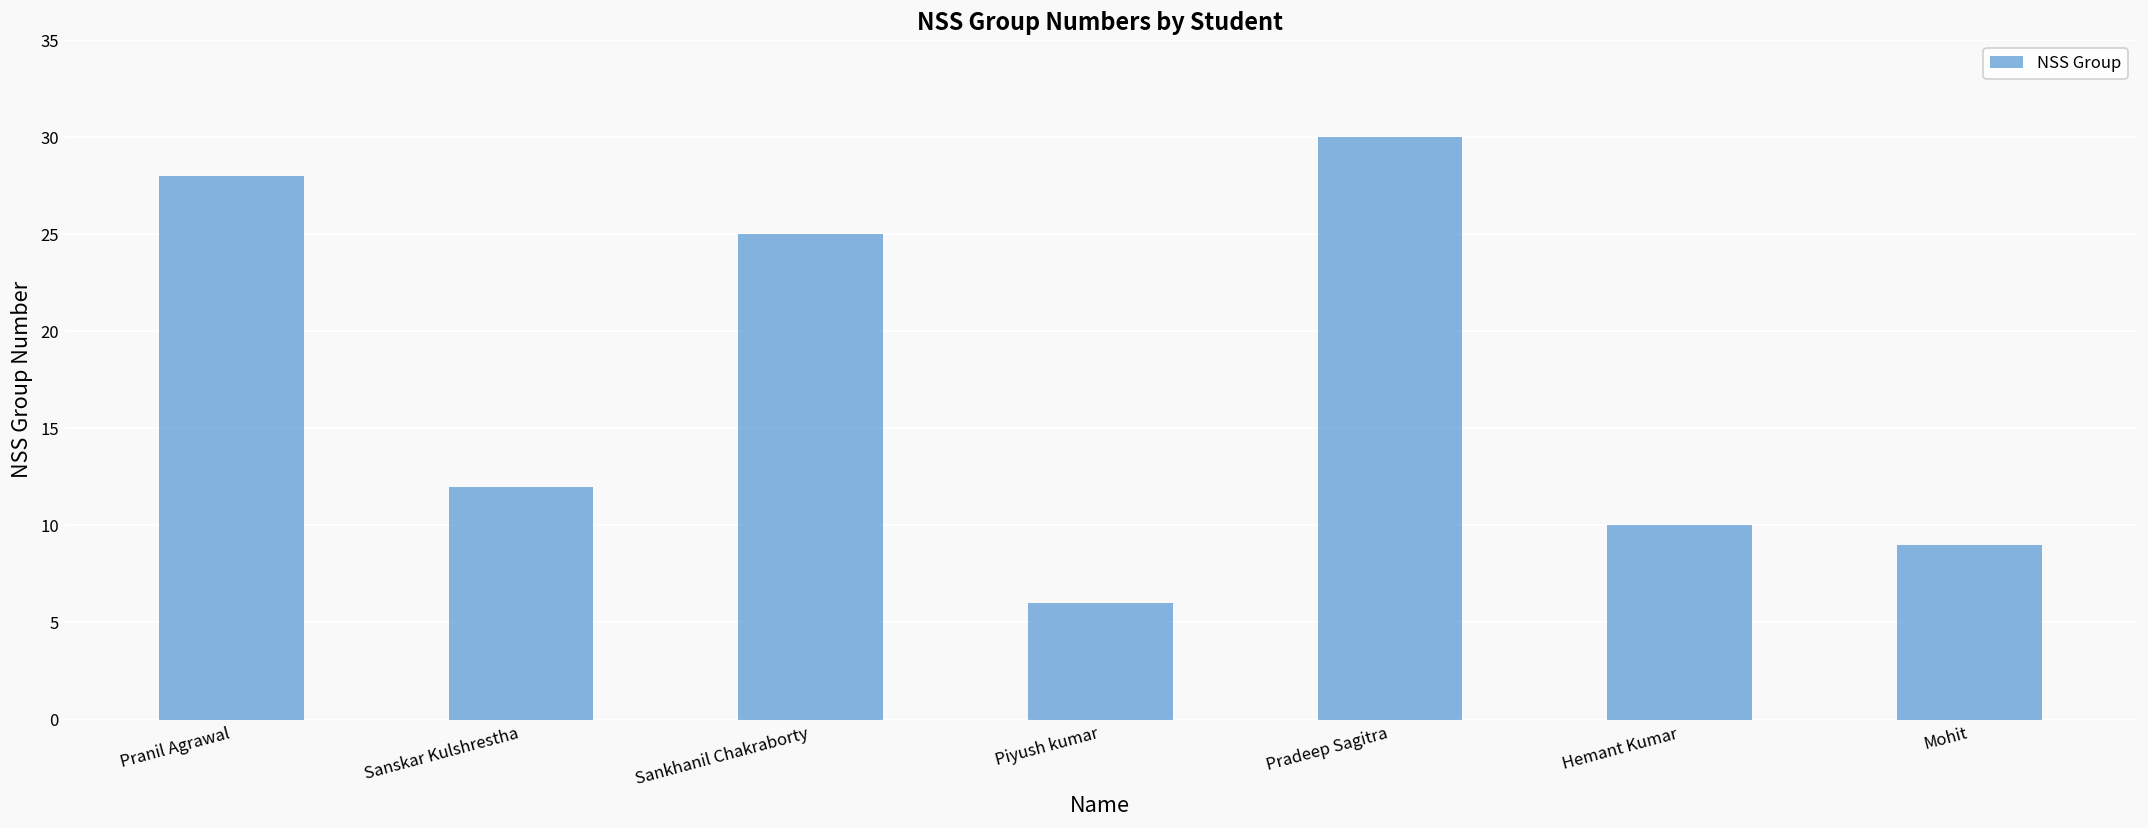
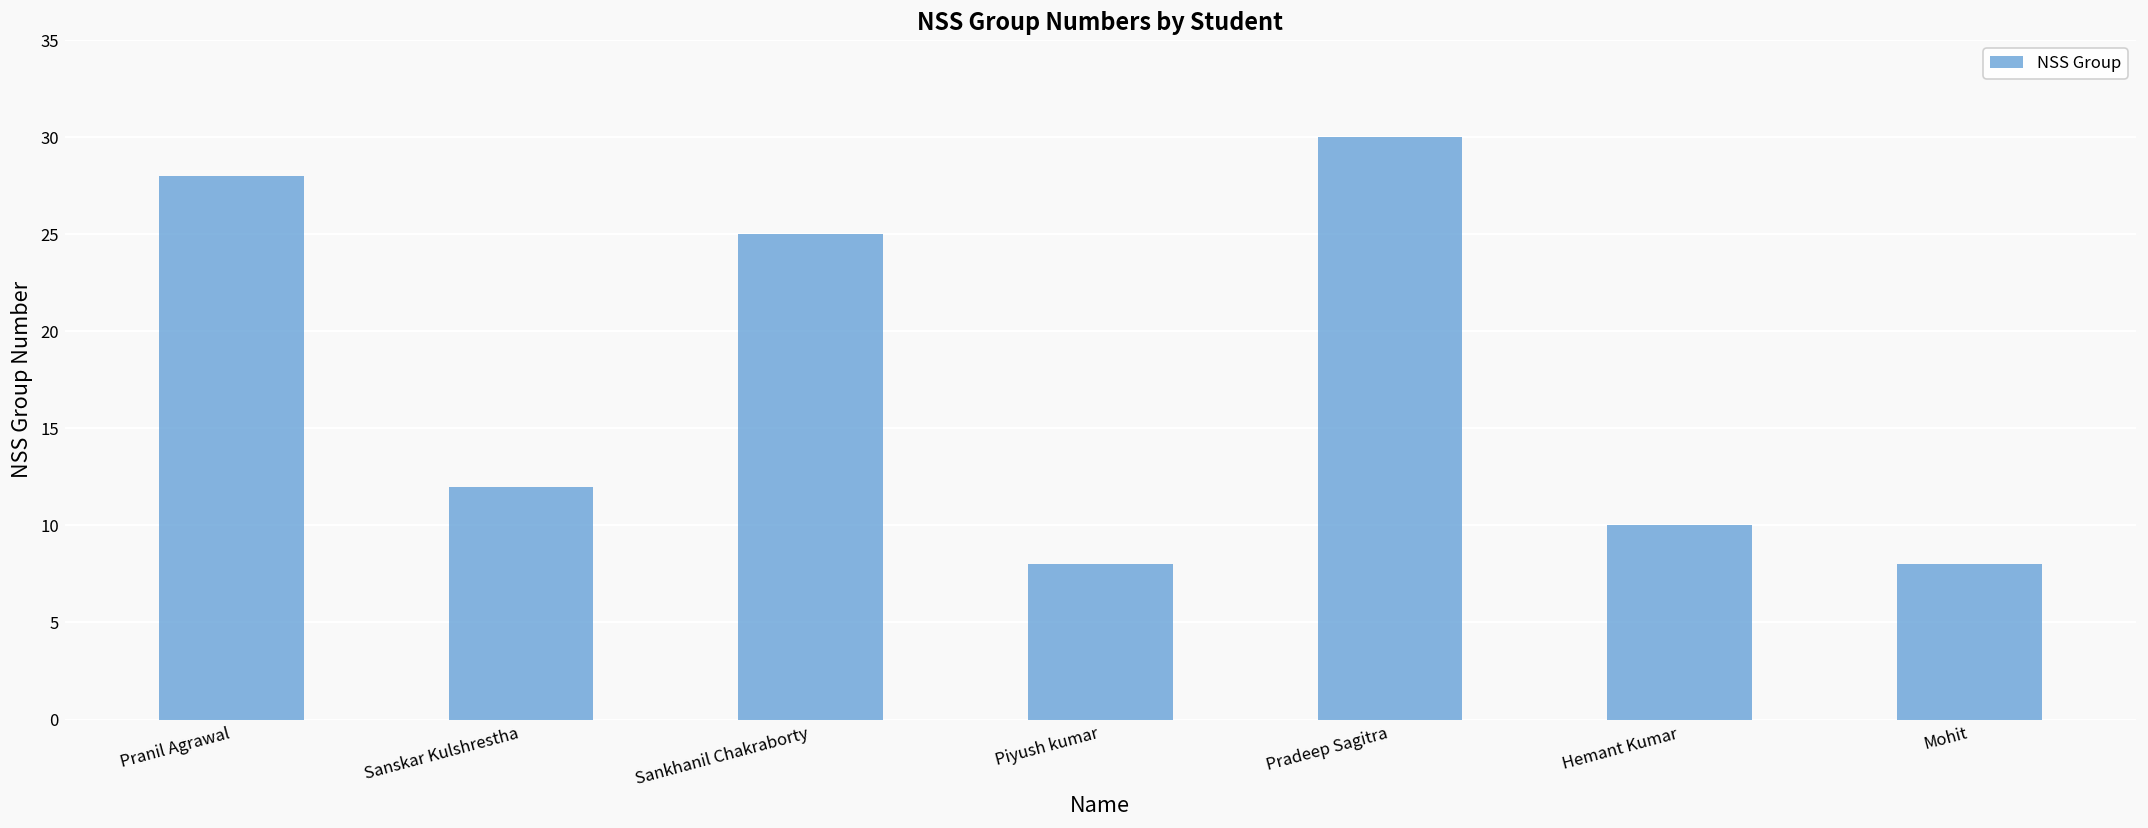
  {
    "Pranil Agrawal": 28,
    "Sanskar Kulshrestha": 12,
    "Sankhanil Chakraborty": 25,
-   "Piyush kumar": 6,
+   "Piyush kumar": 8,
    "Pradeep Sagitra": 30,
    "Hemant Kumar": 10,
-   "Mohit": 9
+   "Mohit": 8
  }
